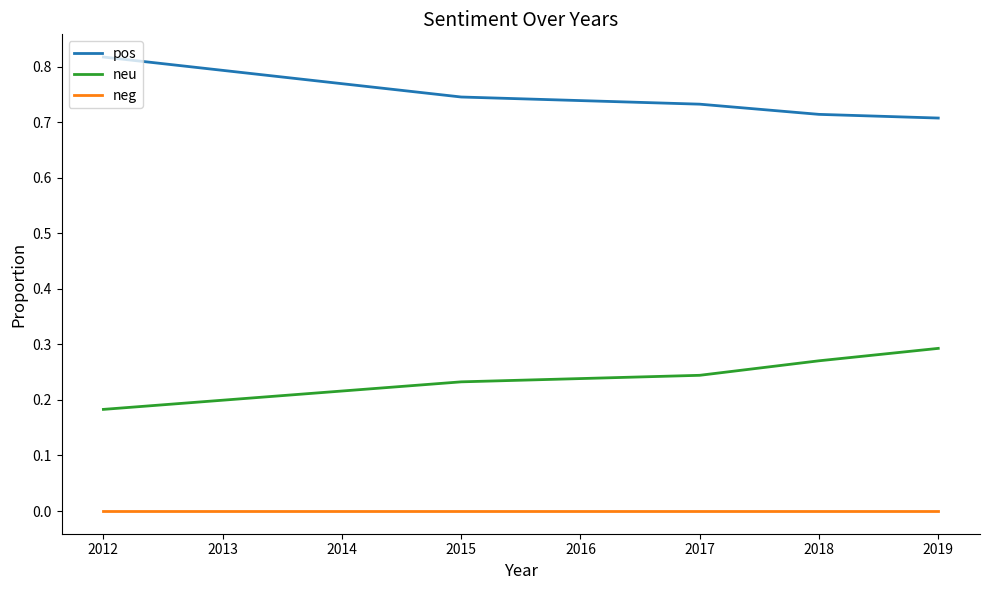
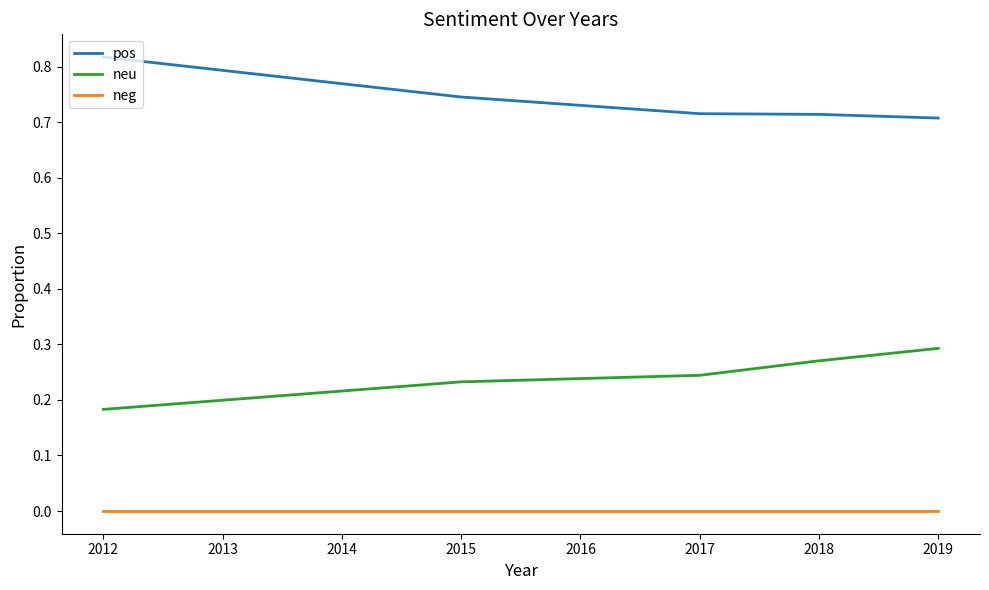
  {
    "pos": {
      "2015": 0.75,
-     "2017": 0.73,
+     "2017": 0.72,
      "2018": 0.71,
      "2019": 0.71
    },
    "neu": {
      "2012": 0.18,
      "2015": 0.23,
      "2017": 0.24,
      "2018": 0.27,
      "2019": 0.29
    },
    "neg": {
      "2012": 0.00,
      "2015": 0.00,
      "2017": 0.00,
      "2018": 0.00,
      "2019": 0.00
    }
  }
